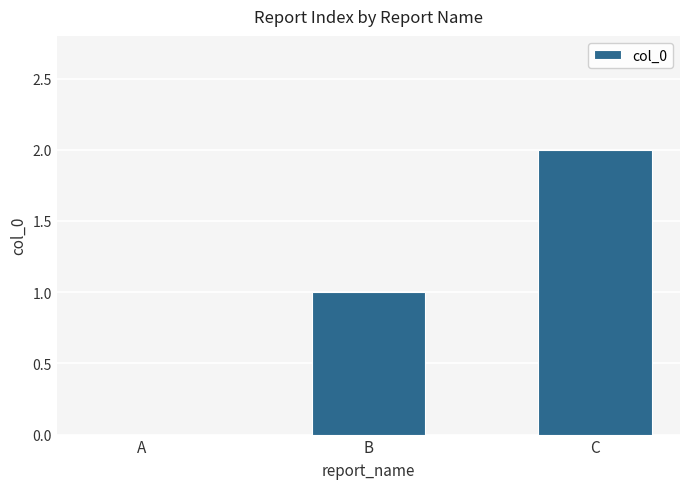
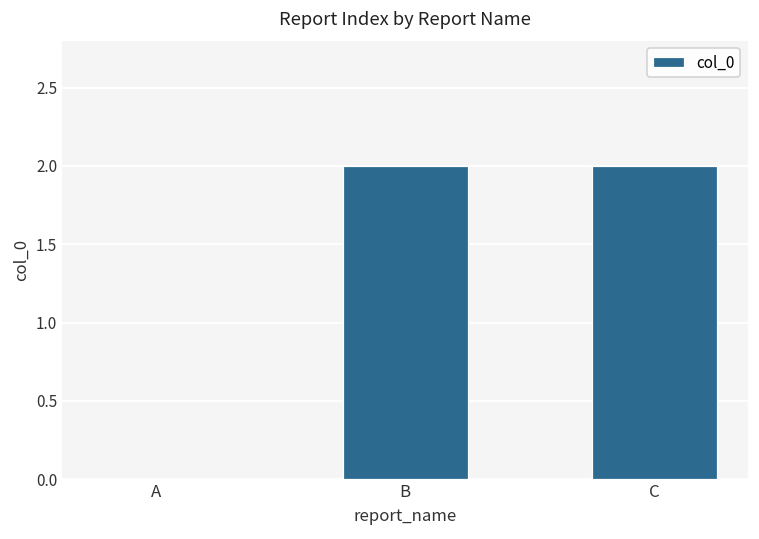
  {
    "A": 0,
-   "B": 1,
+   "B": 2,
    "C": 2
  }
